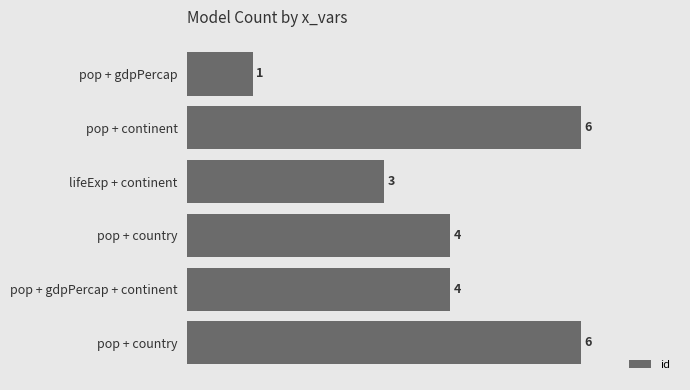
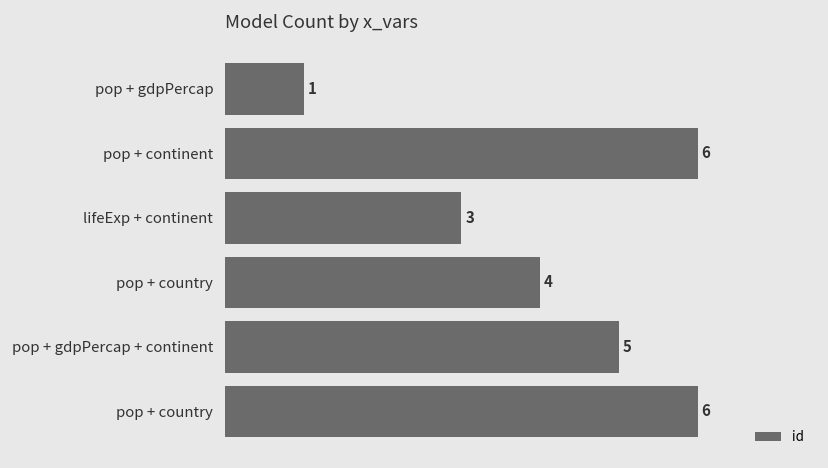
  {
    "pop + gdpPercap": 1,
    "pop + continent": 6,
    "lifeExp + continent": 3,
-   "pop + gdpPercap + continent": 4
+   "pop + gdpPercap + continent": 5
  }
